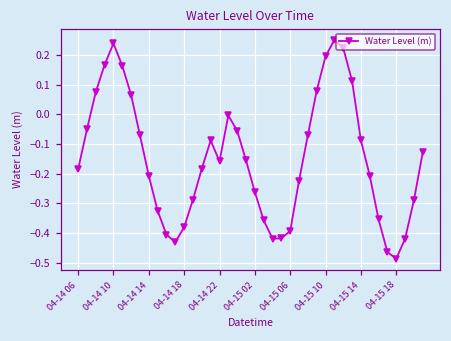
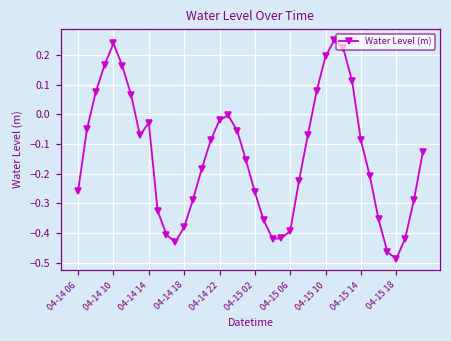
  {
-   "04-14 06": -0.19,
+   "04-14 06": -0.26,
    "04-14 10": 0.24,
-   "04-14 14": -0.21,
+   "04-14 14": -0.03,
    "04-14 18": -0.38,
-   "04-14 22": -0.16,
+   "04-14 22": -0.02,
    "04-15 02": -0.26,
    "04-15 06": -0.39,
    "04-15 10": 0.19,
    "04-15 14": -0.09,
    "04-15 18": -0.49
  }
